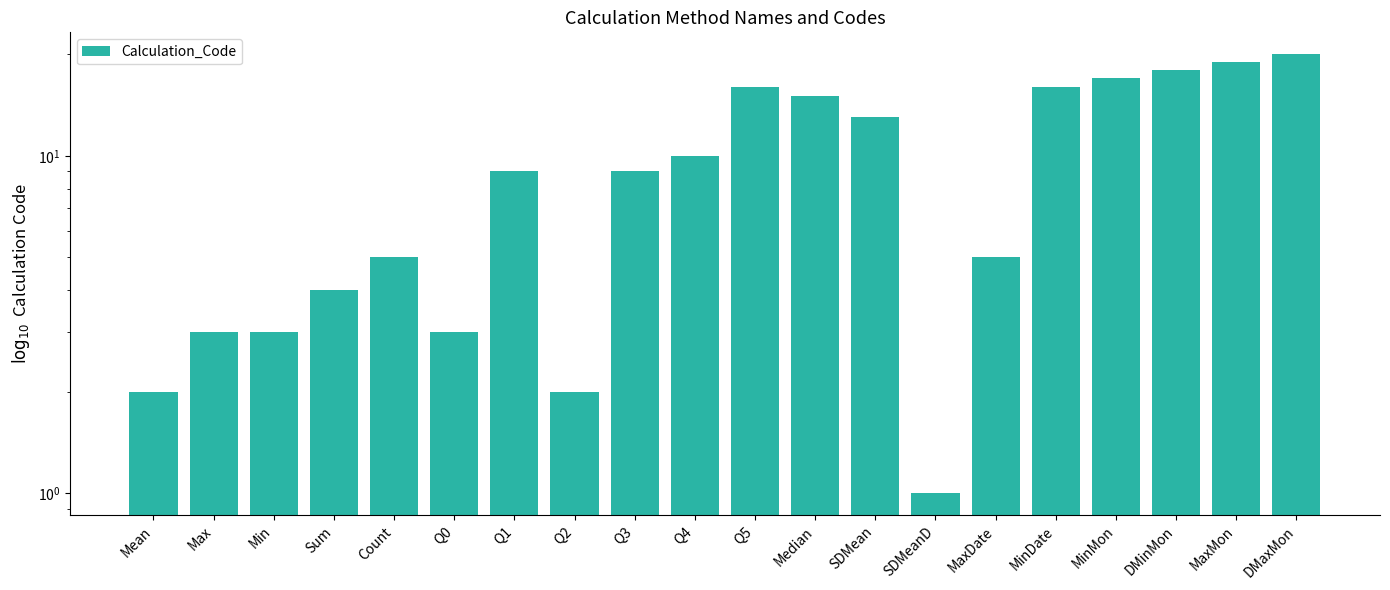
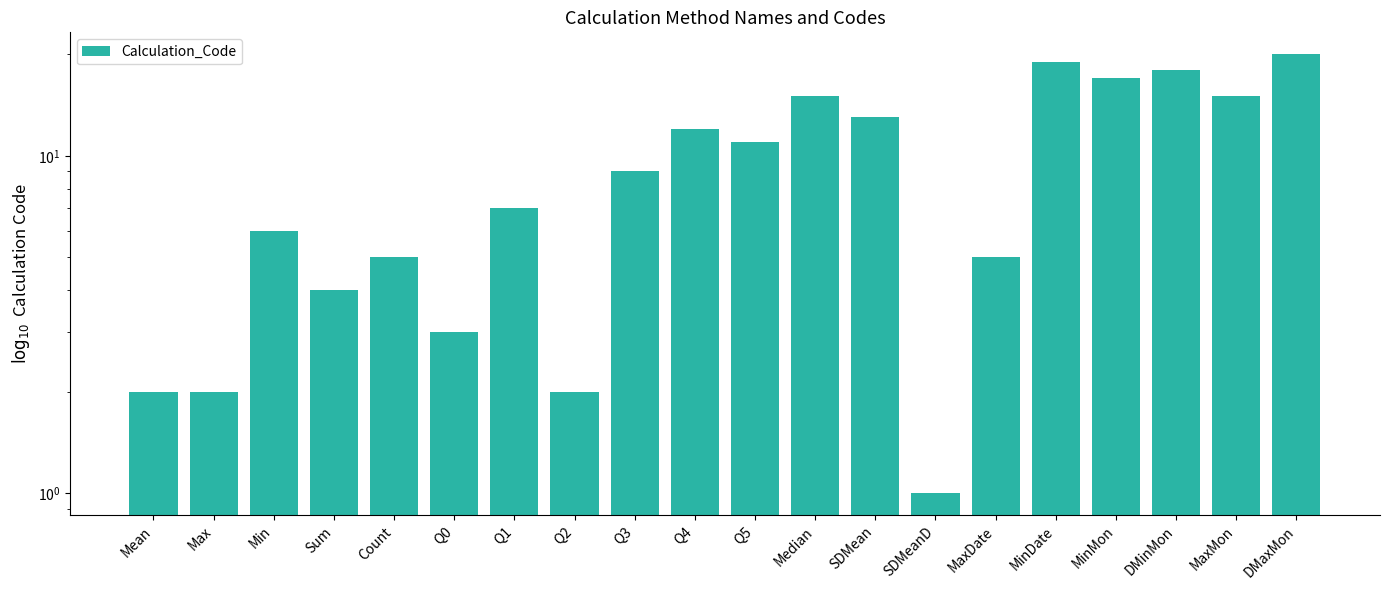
  {
    "Mean": 2,
-   "Max": 3,
-   "Min": 3,
+   "Max": 2,
+   "Min": 6,
    "Sum": 4,
    "Count": 5,
    "Q0": 3,
-   "Q1": 9,
+   "Q1": 7,
    "Q2": 2,
    "Q3": 9,
-   "Q4": 10,
-   "Q5": 16,
+   "Q4": 12,
+   "Q5": 11,
    "Median": 15,
    "SDMean": 13,
    "SDMeanD": 1,
    "MaxDate": 5,
-   "MinDate": 16,
+   "MinDate": 19,
    "MinMon": 17,
    "DMinMon": 18,
-   "MaxMon": 19,
+   "MaxMon": 15,
    "DMaxMon": 20
  }
